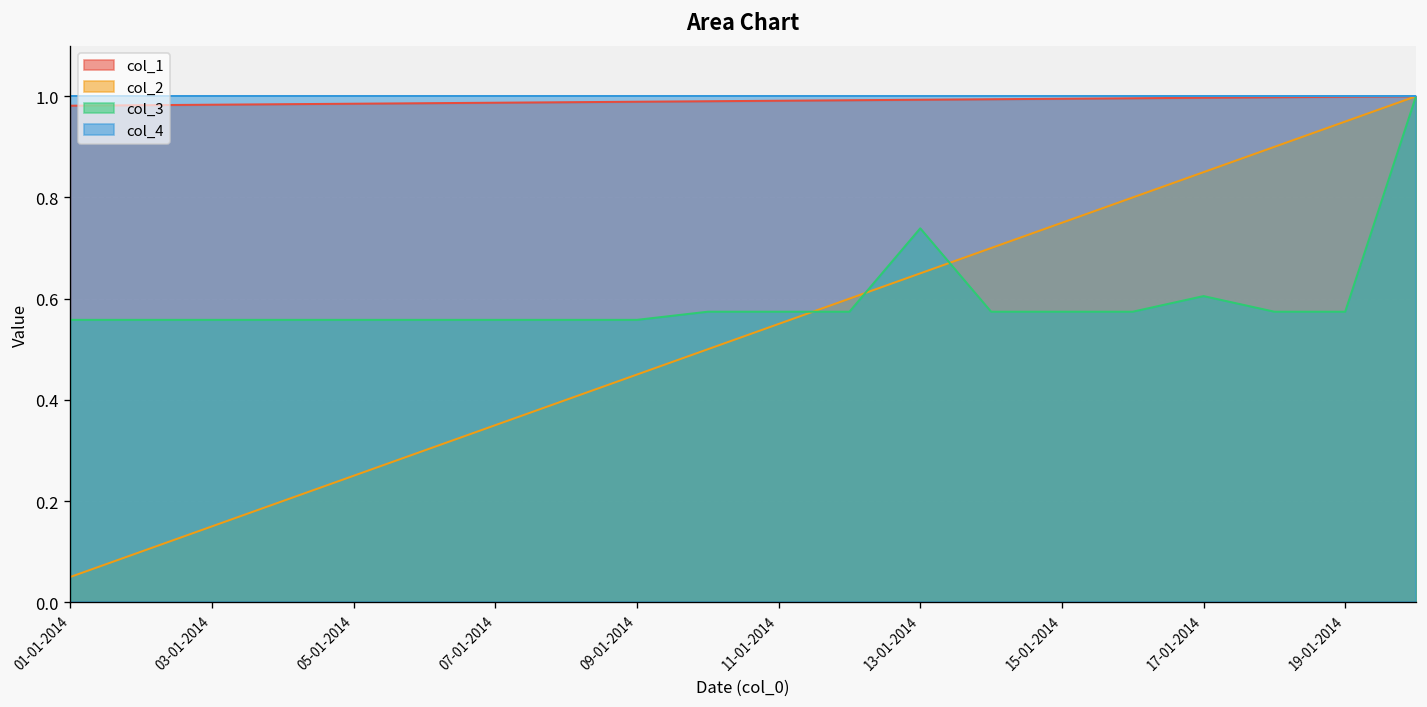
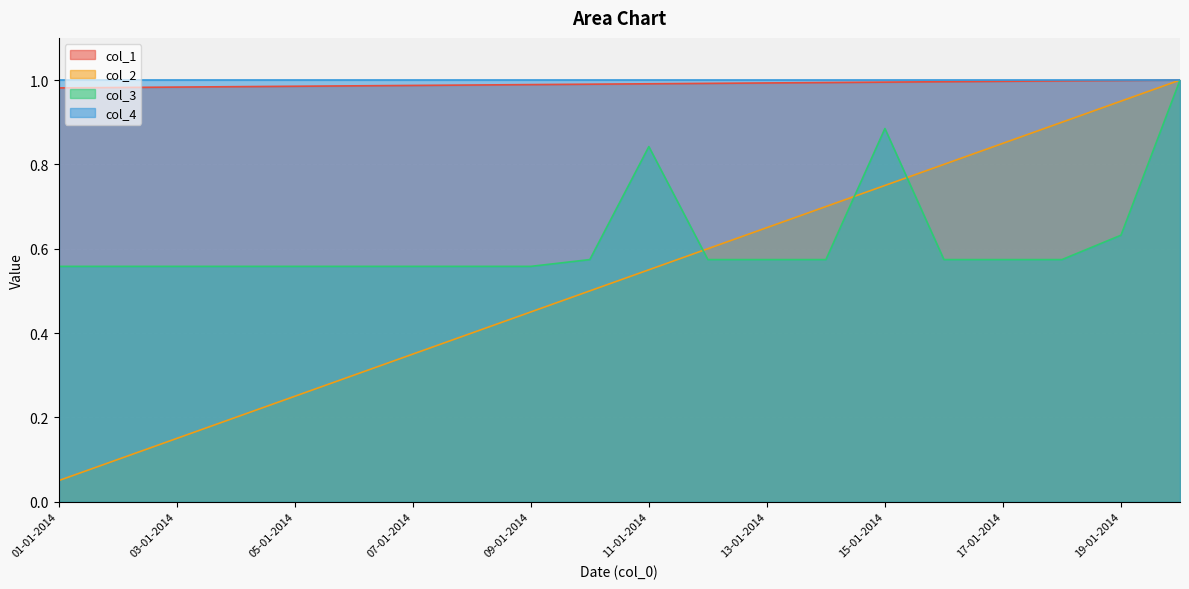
  {
    "col_1": {
      "01-01-2014": 0.98,
      "03-01-2014": 0.98,
      "05-01-2014": 0.99,
      "07-01-2014": 0.99,
      "09-01-2014": 0.99,
      "11-01-2014": 0.99,
      "13-01-2014": 0.99
    },
    "col_2": {
      "01-01-2014": 0.05,
      "03-01-2014": 0.15,
      "05-01-2014": 0.25,
      "07-01-2014": 0.35,
      "09-01-2014": 0.45,
      "11-01-2014": 0.55,
      "13-01-2014": 0.65,
      "15-01-2014": 0.75,
      "17-01-2014": 0.85,
      "19-01-2014": 0.95
    },
    "col_3": {
      "01-01-2014": 0.56,
      "03-01-2014": 0.56,
      "05-01-2014": 0.56,
      "07-01-2014": 0.56,
      "09-01-2014": 0.56,
-     "11-01-2014": 0.57,
-     "13-01-2014": 0.74,
-     "15-01-2014": 0.57,
-     "17-01-2014": 0.61,
-     "19-01-2014": 0.57
+     "11-01-2014": 0.84,
+     "13-01-2014": 0.57,
+     "15-01-2014": 0.89,
+     "17-01-2014": 0.57,
+     "19-01-2014": 0.63
    },
    "col_4": {
      "01-01-2014": 1.00,
      "03-01-2014": 1.00,
      "05-01-2014": 1.00,
      "07-01-2014": 1.00,
      "09-01-2014": 1.00,
      "11-01-2014": 1.00,
      "13-01-2014": 1.00
    }
  }
